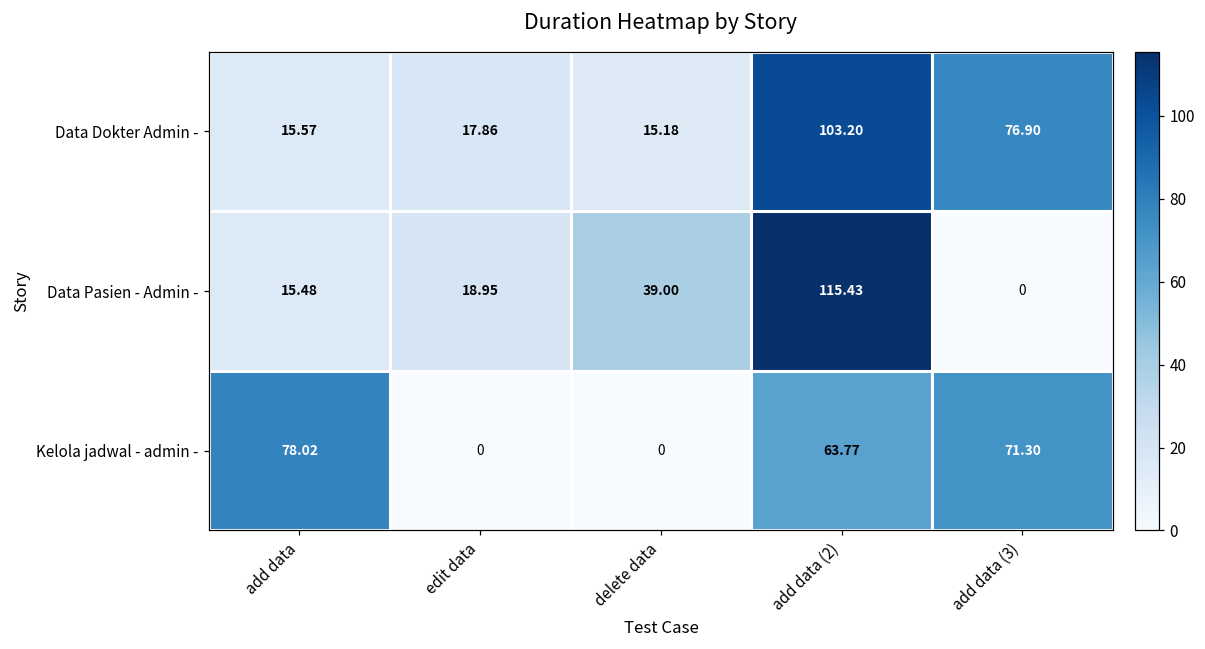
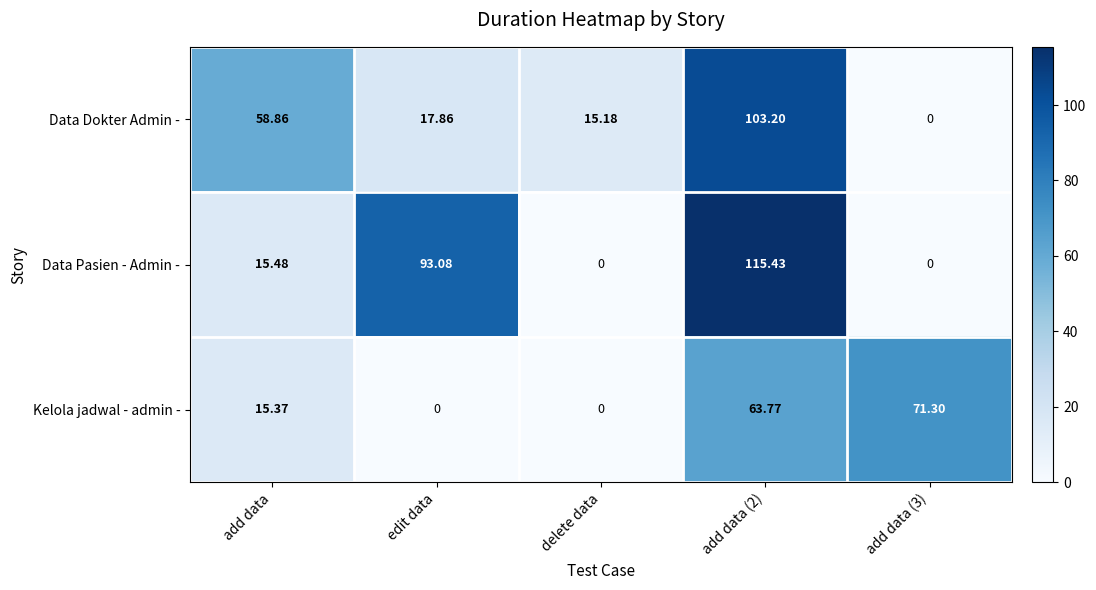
  {
    "Data Dokter Admin -": {
-     "add data": 15.57,
+     "add data": 58.86,
      "edit data": 17.86,
      "delete data": 15.18,
      "add data (2)": 103.20,
-     "add data (3)": 76.90
+     "add data (3)": 0
    },
    "Data Pasien - Admin -": {
      "add data": 15.48,
-     "edit data": 18.95,
-     "delete data": 39.00,
+     "edit data": 93.08,
+     "delete data": 0,
      "add data (2)": 115.43,
      "add data (3)": 0
    },
    "Kelola jadwal - admin -": {
-     "add data": 78.02,
+     "add data": 15.37,
      "edit data": 0,
      "delete data": 0,
      "add data (2)": 63.77,
      "add data (3)": 71.30
    }
  }
